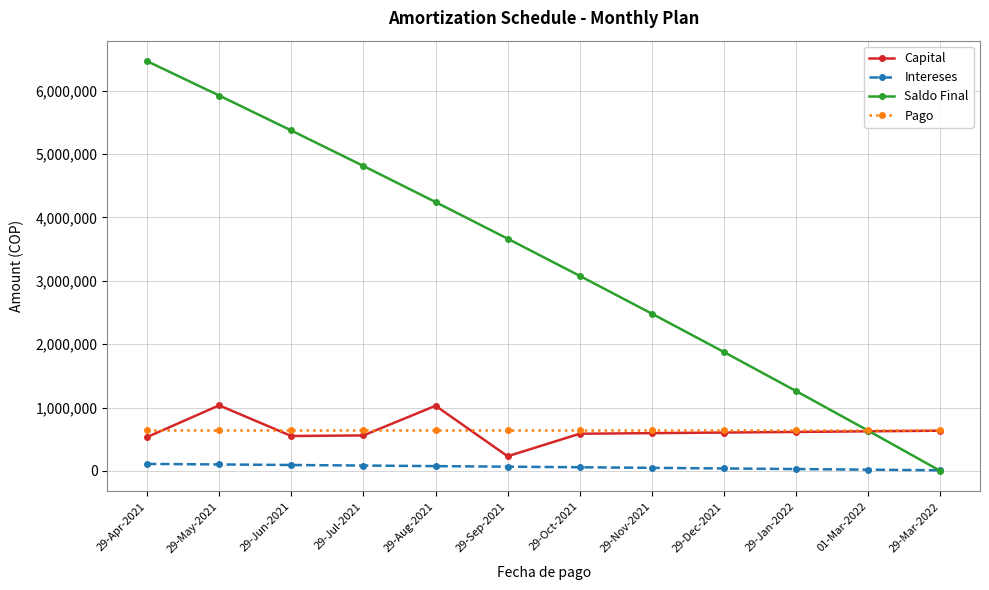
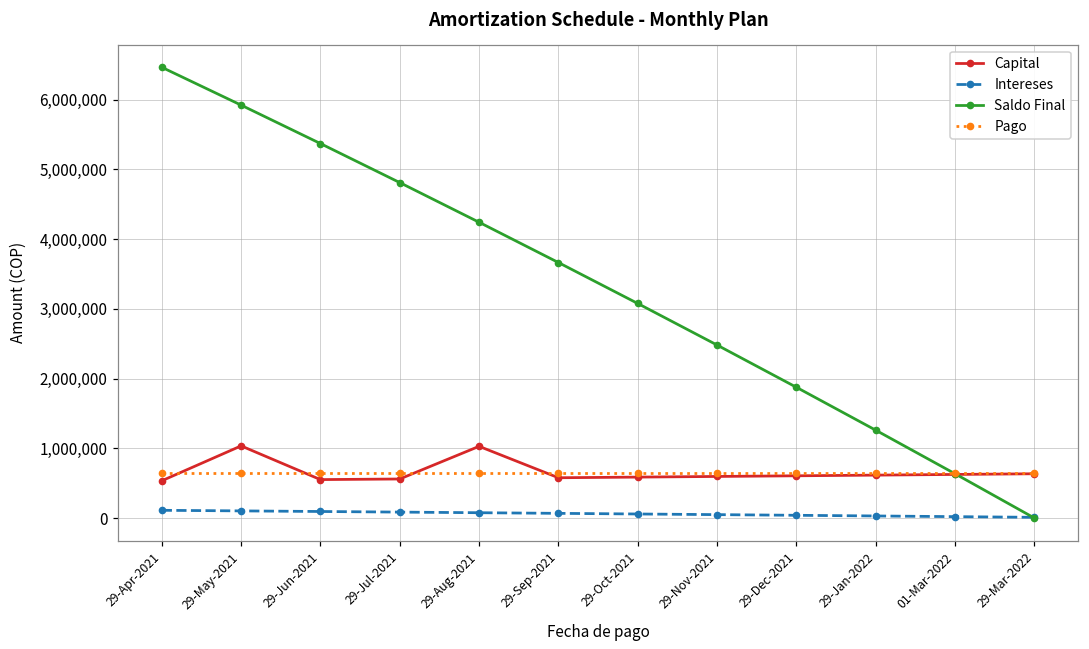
  {
    "Capital": {
      "29-Apr-2021": "500,000",
      "29-May-2021": "1,000,000",
      "29-Jun-2021": "600,000",
      "29-Jul-2021": "600,000",
      "29-Aug-2021": "1,000,000",
-     "29-Sep-2021": "200,000",
+     "29-Sep-2021": "600,000",
      "29-Oct-2021": "600,000",
      "29-Nov-2021": "600,000"
    },
    "Intereses": {
      "29-Apr-2021": "100,000",
      "29-May-2021": "100,000",
      "29-Jun-2021": "100,000",
      "29-Jul-2021": "100,000",
      "29-Aug-2021": "100,000",
      "29-Sep-2021": "100,000",
      "29-Oct-2021": "100,000",
      "29-Nov-2021": "0",
      "29-Dec-2021": "0",
      "29-Jan-2022": "0",
      "01-Mar-2022": "0"
    },
    "Saldo Final": {
      "29-Apr-2021": "6,500,000",
      "29-May-2021": "5,900,000",
      "29-Jun-2021": "5,400,000",
      "29-Jul-2021": "4,800,000",
      "29-Aug-2021": "4,200,000",
      "29-Sep-2021": "3,700,000",
      "29-Oct-2021": "3,100,000",
      "29-Nov-2021": "2,500,000",
      "29-Dec-2021": "1,900,000",
      "29-Jan-2022": "1,300,000"
    },
    "Pago": {
      "29-Apr-2021": "600,000",
      "29-May-2021": "600,000",
      "29-Jun-2021": "600,000",
      "29-Jul-2021": "600,000",
      "29-Aug-2021": "600,000",
      "29-Sep-2021": "600,000",
      "29-Oct-2021": "600,000",
      "29-Nov-2021": "600,000"
    }
  }
